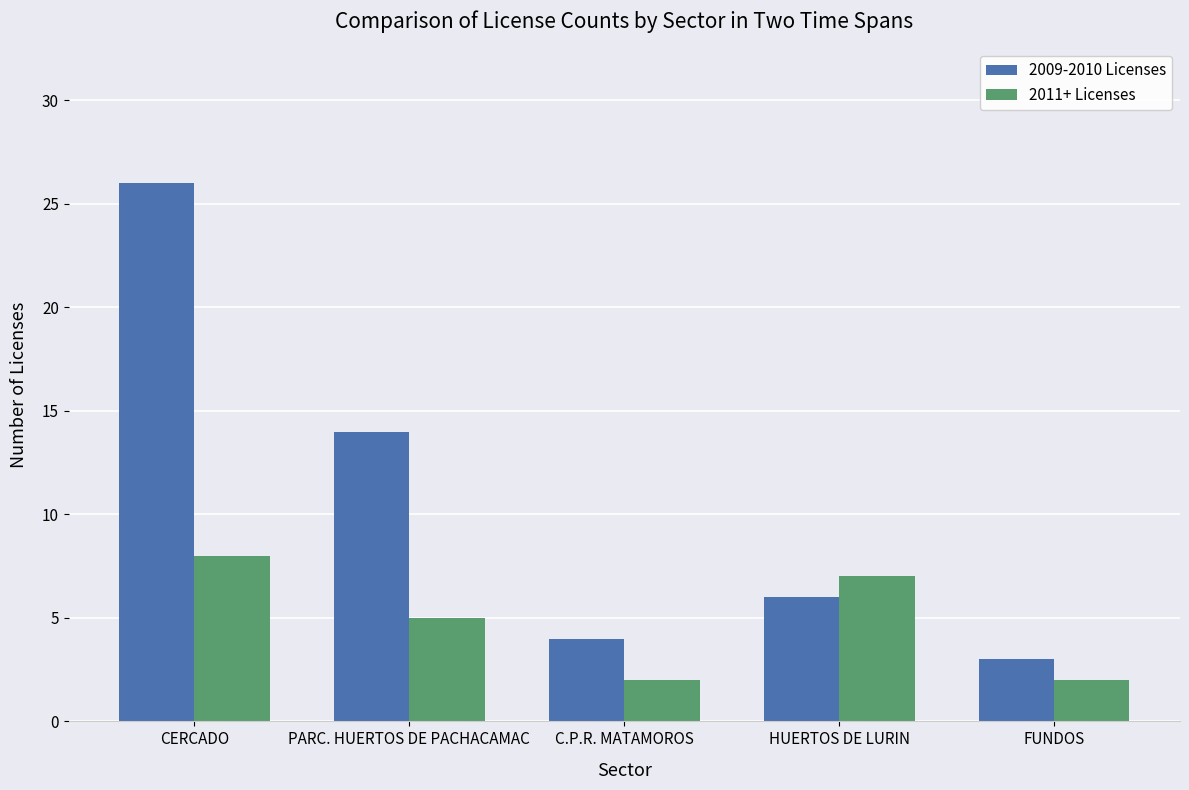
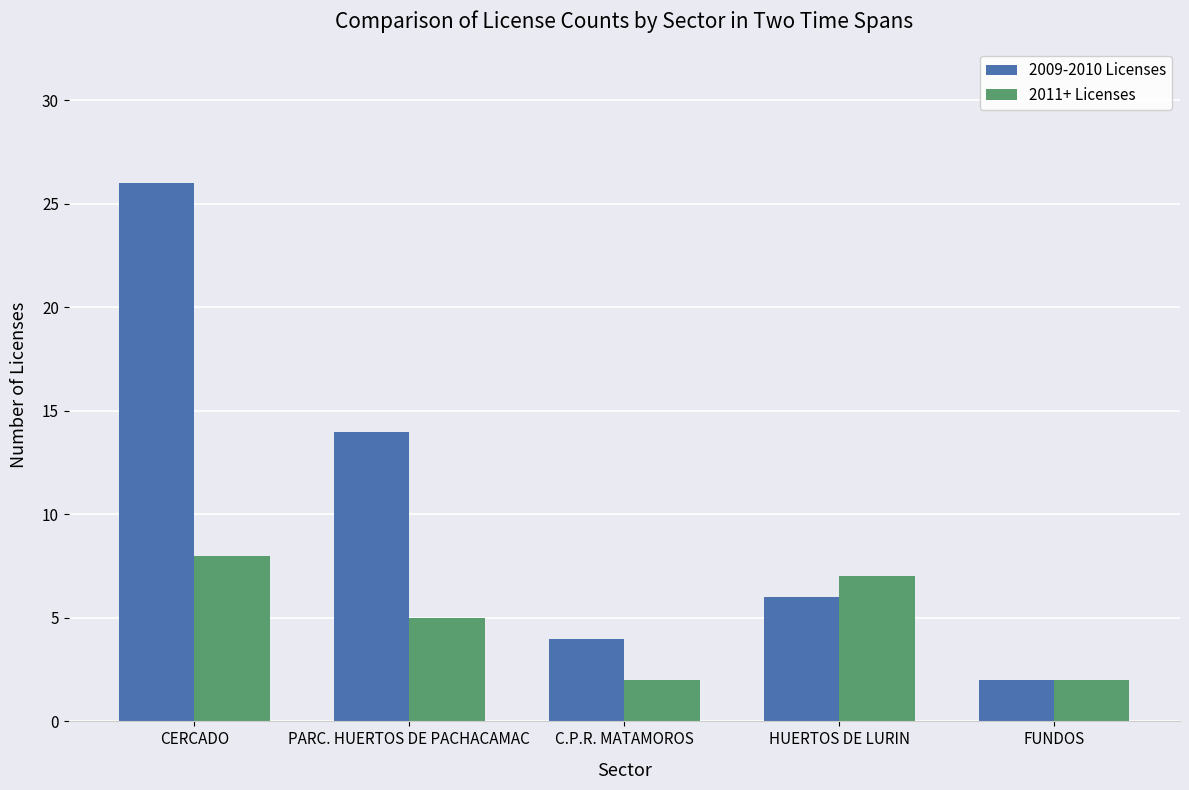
  {
    "2009-2010 Licenses": {
      "CERCADO": 26,
      "PARC. HUERTOS DE PACHACAMAC": 14,
      "C.P.R. MATAMOROS": 4,
      "HUERTOS DE LURIN": 6,
-     "FUNDOS": 3
+     "FUNDOS": 2
    },
    "2011+ Licenses": {
      "CERCADO": 8,
      "PARC. HUERTOS DE PACHACAMAC": 5,
      "C.P.R. MATAMOROS": 2,
      "HUERTOS DE LURIN": 7,
      "FUNDOS": 2
    }
  }
